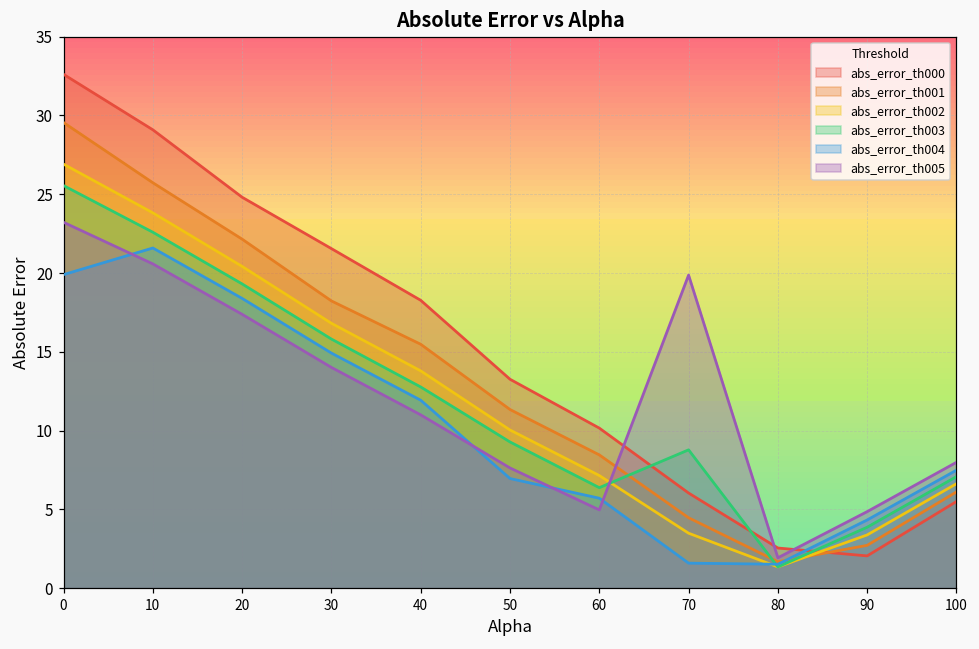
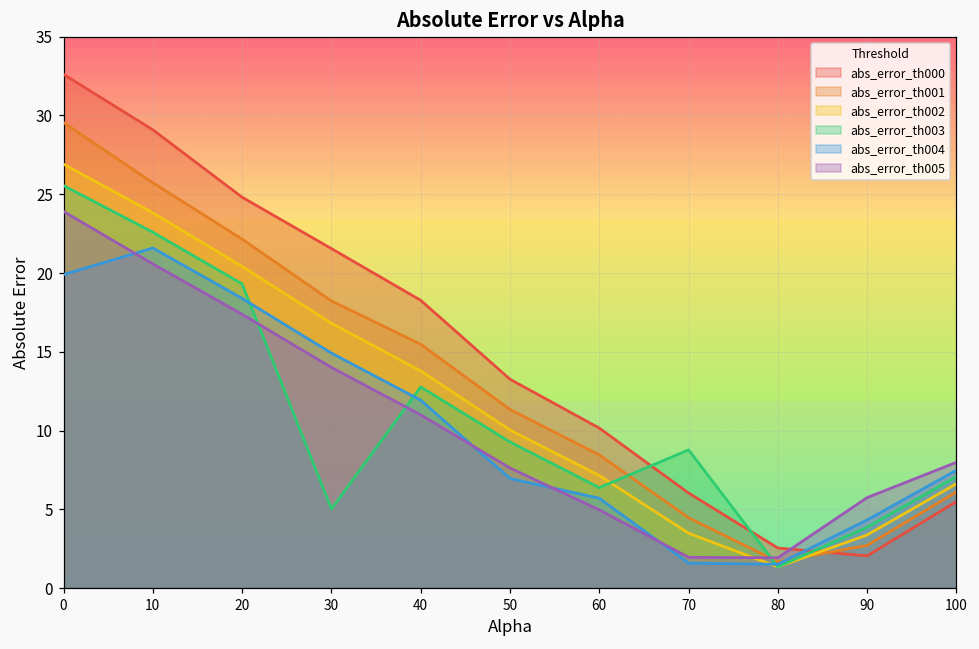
  {
    "abs_error_th003": {
      "0": 25.6,
      "10": 22.6,
      "20": 19.3,
-     "30": 15.8,
+     "30": 5.0,
      "40": 12.8,
      "50": 9.3,
      "60": 6.4,
      "70": 8.8,
      "90": 3.9,
      "100": 7.1
    },
    "abs_error_th004": {
      "0": 19.9,
      "10": 21.6,
      "20": 18.4,
      "30": 14.9,
      "40": 11.9,
      "50": 7.0,
      "60": 5.7,
      "70": 1.6,
      "90": 4.3,
      "100": 7.5
    },
    "abs_error_th005": {
-     "0": 23.2,
+     "0": 23.9,
      "10": 20.6,
      "20": 17.4,
      "30": 14.0,
      "40": 11.0,
      "50": 7.6,
      "60": 5.0,
-     "70": 19.9,
+     "70": 2.0,
      "80": 1.9,
-     "90": 4.9,
+     "90": 5.8,
      "100": 8.0
    }
  }
